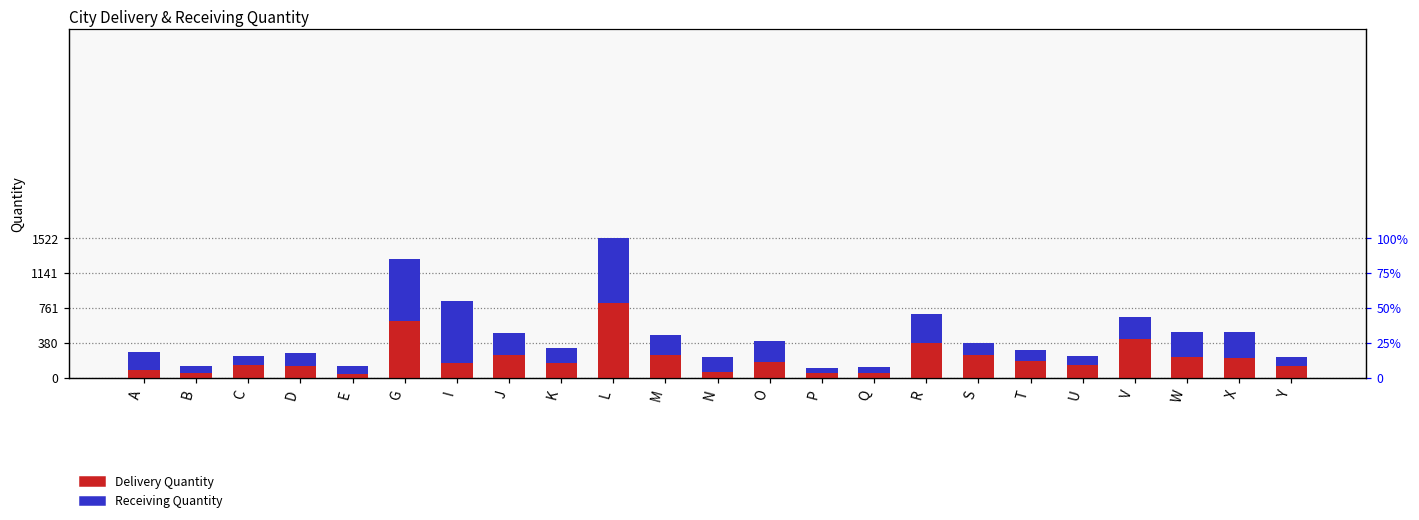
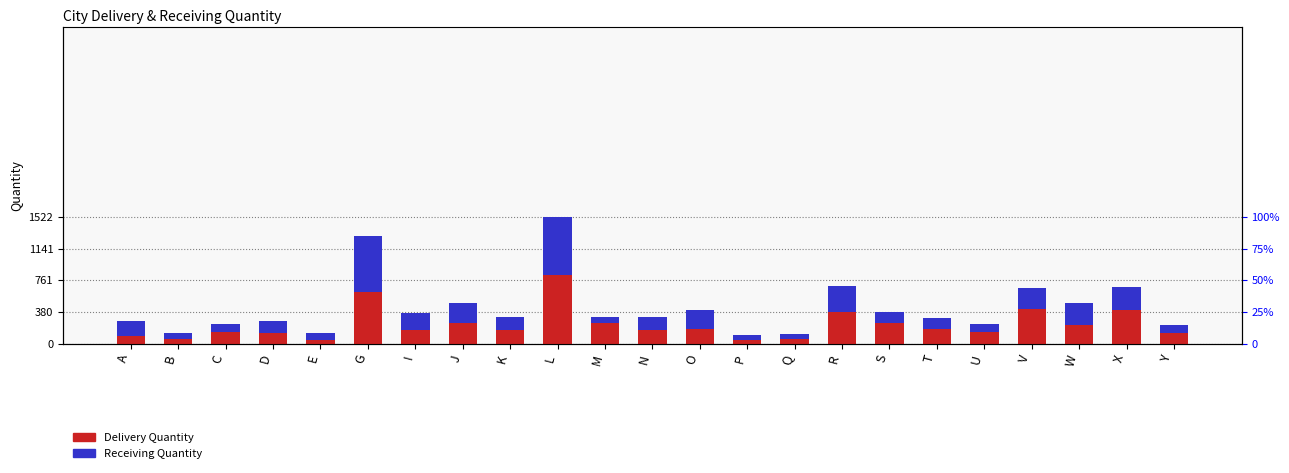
  {
    "Delivery Quantity": {
      "A": 100,
      "B": 100,
      "C": 100,
      "D": 100,
      "E": 0,
      "G": 600,
      "I": 200,
      "J": 200,
      "K": 200,
      "L": 800,
      "M": 300,
-     "N": 100,
+     "N": 200,
      "O": 200,
      "P": 0,
      "Q": 100,
      "R": 400,
      "S": 200,
      "T": 200,
      "U": 100,
      "V": 400,
      "W": 200,
-     "X": 200,
+     "X": 400,
      "Y": 100
    },
    "Receiving Quantity": {
      "A": 200,
      "B": 100,
      "C": 100,
      "D": 100,
      "E": 100,
      "G": 700,
-     "I": 700,
+     "I": 200,
      "J": 200,
      "K": 200,
      "L": 700,
-     "M": 200,
+     "M": 100,
      "N": 200,
      "O": 200,
      "P": 100,
      "Q": 100,
      "R": 300,
      "S": 100,
      "T": 100,
      "U": 100,
      "V": 200,
      "W": 300,
      "X": 300,
      "Y": 100
    }
  }
